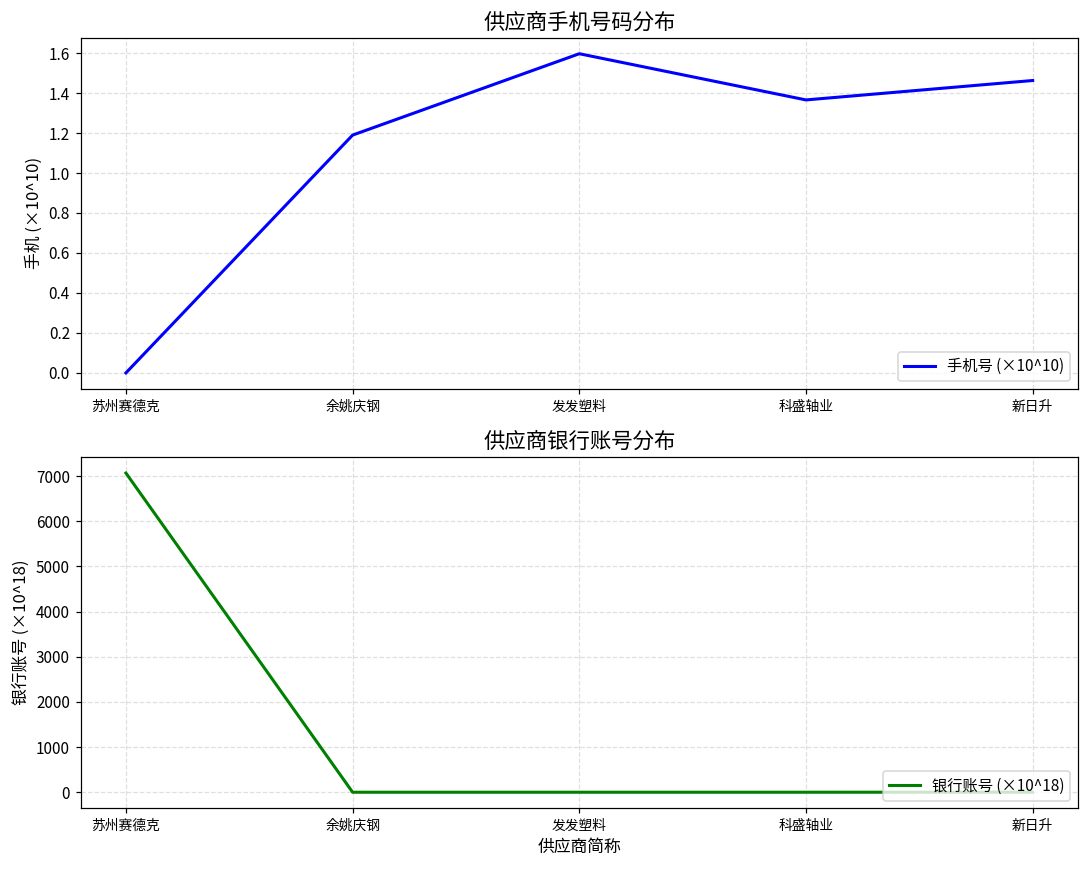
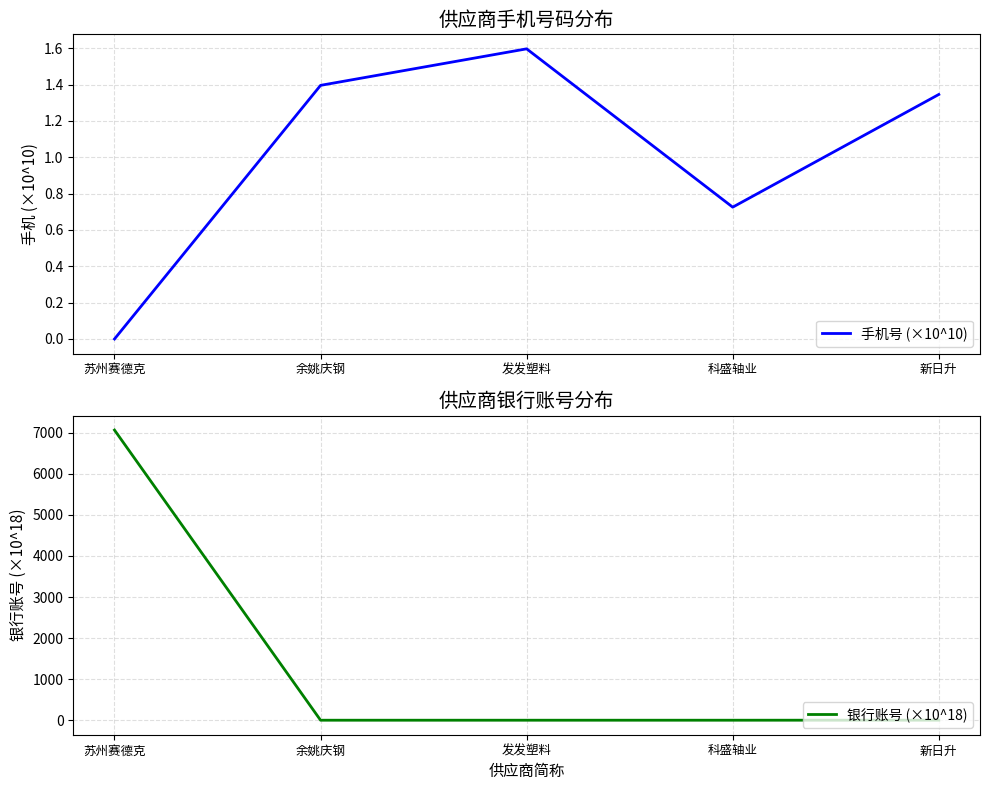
  {
    "供应商手机号码分布": {
      "苏州赛德克": 0.00,
-     "余姚庆钢": 1.19,
+     "余姚庆钢": 1.40,
      "发发塑料": 1.60,
-     "科盛轴业": 1.37,
-     "新日升": 1.46
+     "科盛轴业": 0.73,
+     "新日升": 1.35
    },
    "供应商银行账号分布": {
      "苏州赛德克": 7100,
      "余姚庆钢": 0,
      "发发塑料": 0,
      "科盛轴业": 0
    }
  }
